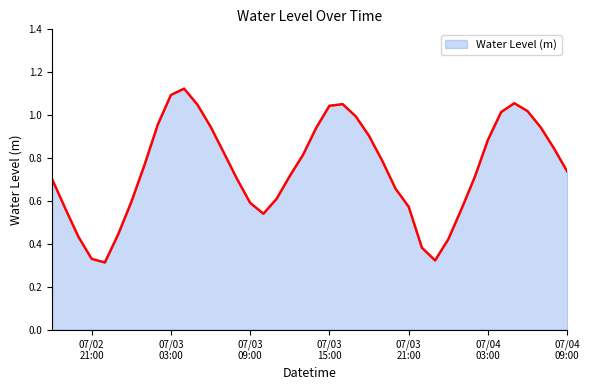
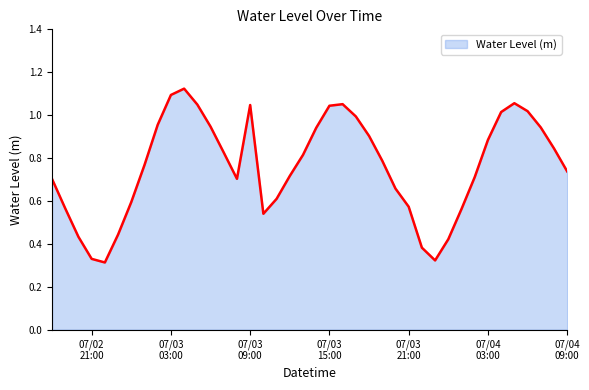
  {
    "07/02 21:00": 0.33,
    "07/03 03:00": 1.09,
-   "07/03 09:00": 0.59,
+   "07/03 09:00": 1.05,
    "07/03 15:00": 1.04,
    "07/03 21:00": 0.57,
    "07/04 03:00": 0.88,
    "07/04 09:00": 0.74
  }
